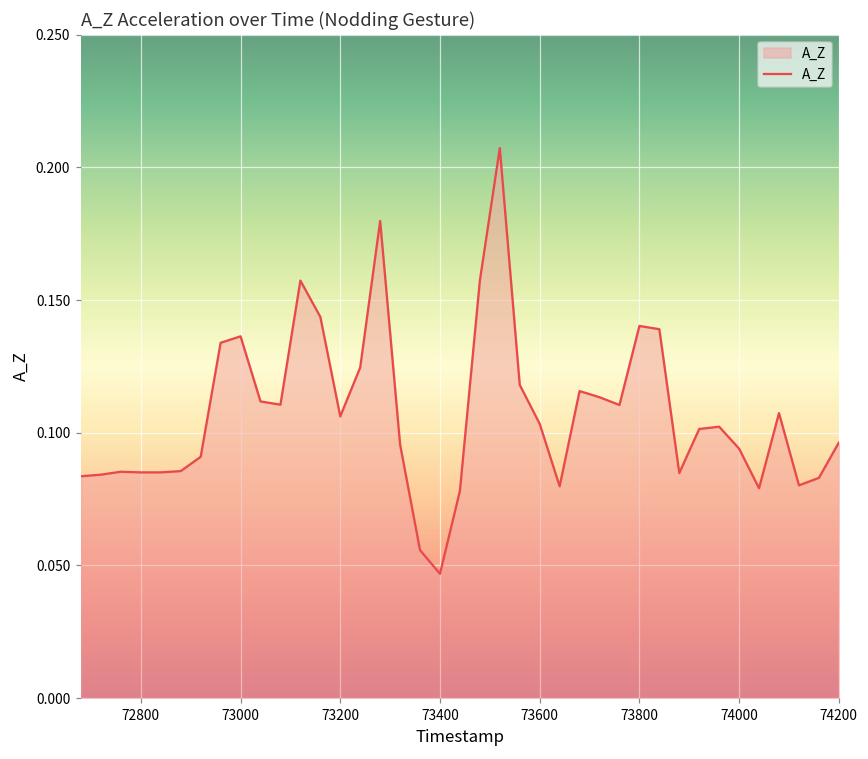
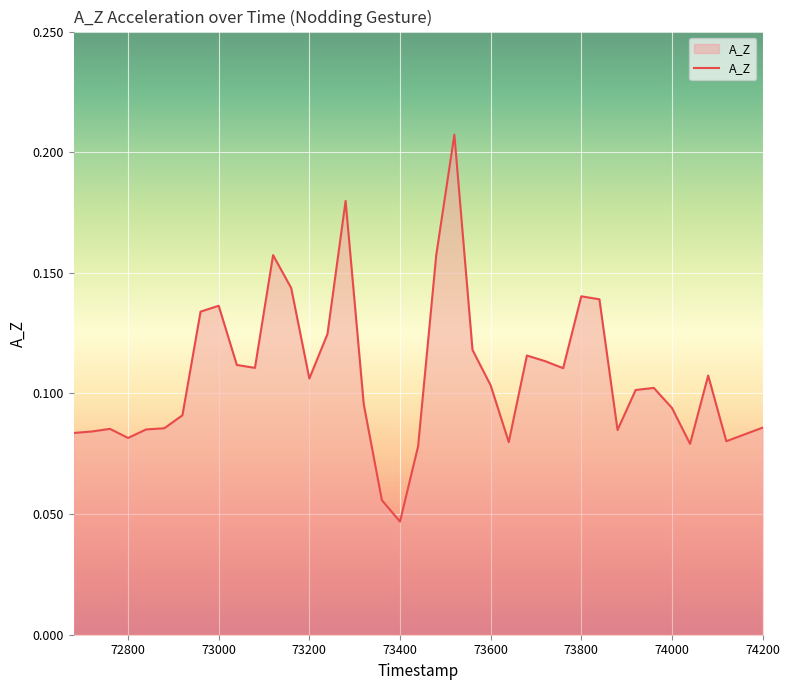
  {
-   "72800": 0.085,
+   "72800": 0.082,
    "73000": 0.136,
    "73200": 0.106,
    "73400": 0.047,
    "73600": 0.103,
    "73800": 0.140,
    "74000": 0.094,
-   "74200": 0.096
+   "74200": 0.086
  }
